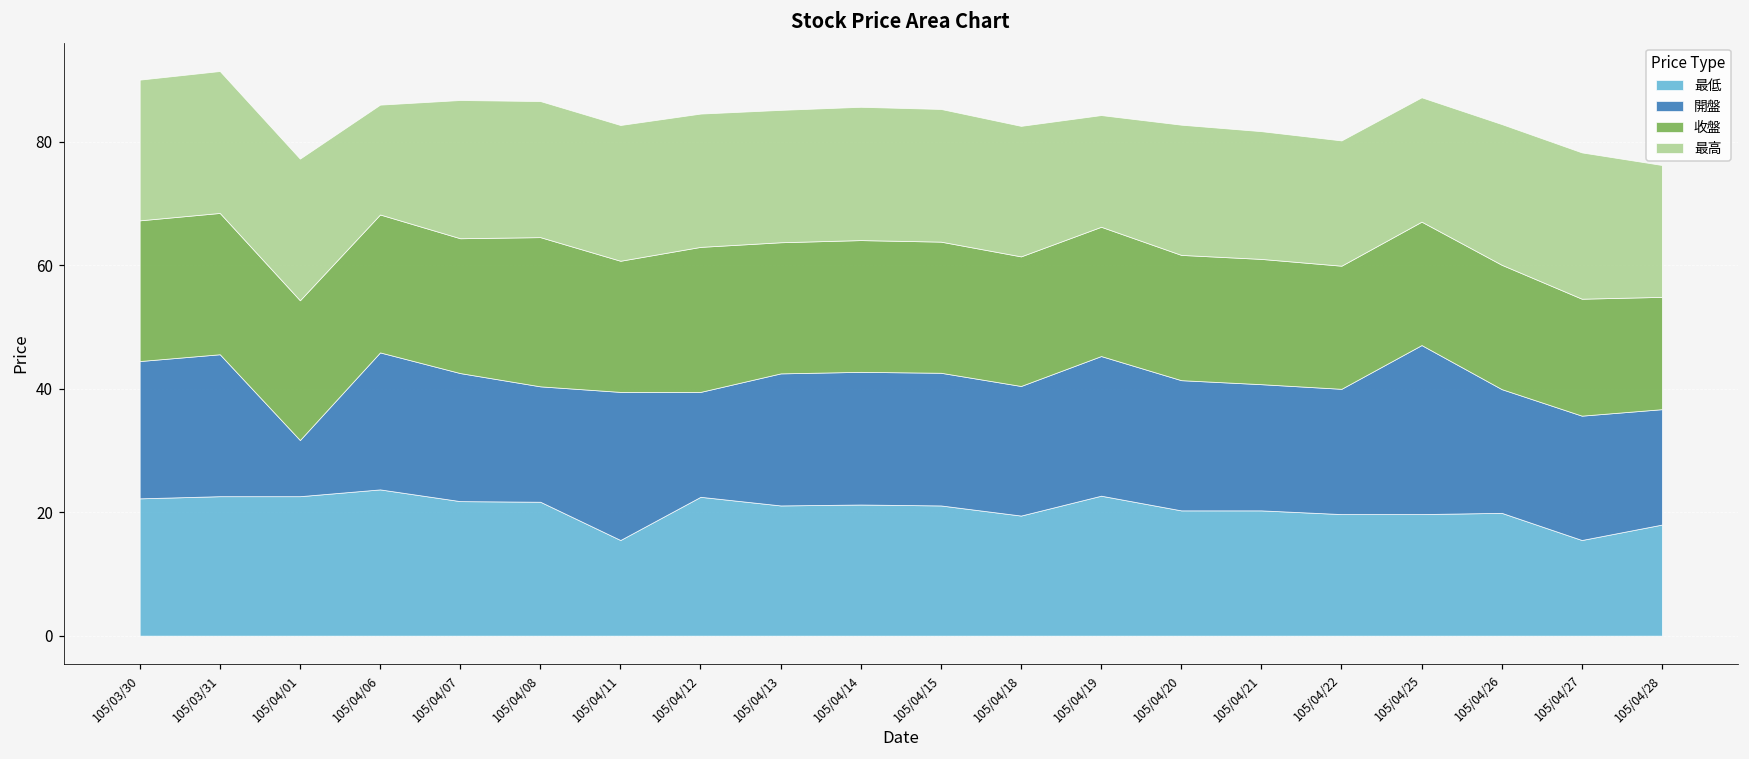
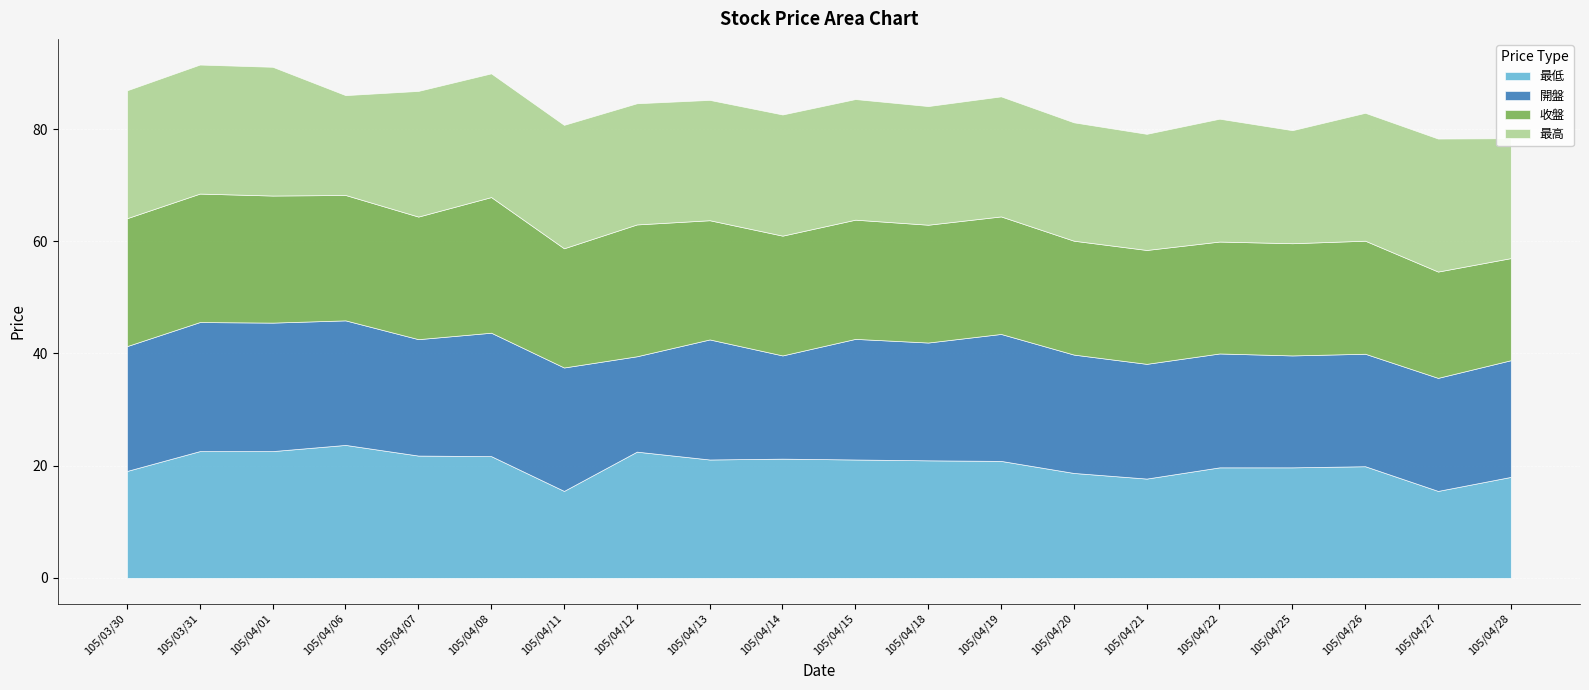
  {
    "最低": {
-     "105/03/30": 22,
+     "105/03/30": 19,
      "105/03/31": 23,
      "105/04/01": 23,
      "105/04/06": 24,
      "105/04/07": 22,
      "105/04/08": 22,
      "105/04/11": 16,
      "105/04/12": 23,
      "105/04/13": 21,
      "105/04/14": 21,
      "105/04/15": 21,
-     "105/04/18": 19,
-     "105/04/19": 23,
-     "105/04/20": 20,
-     "105/04/21": 20,
+     "105/04/18": 21,
+     "105/04/19": 21,
+     "105/04/20": 19,
+     "105/04/21": 18,
      "105/04/22": 20,
      "105/04/25": 20,
      "105/04/26": 20,
      "105/04/27": 16,
      "105/04/28": 18
    },
    "開盤": {
      "105/03/30": 22,
      "105/03/31": 23,
-     "105/04/01": 9,
+     "105/04/01": 23,
      "105/04/06": 22,
      "105/04/07": 21,
-     "105/04/08": 19,
-     "105/04/11": 24,
+     "105/04/08": 22,
+     "105/04/11": 22,
      "105/04/12": 17,
      "105/04/13": 21,
-     "105/04/14": 22,
+     "105/04/14": 18,
      "105/04/15": 22,
      "105/04/18": 21,
      "105/04/19": 23,
      "105/04/20": 21,
      "105/04/21": 20,
      "105/04/22": 20,
-     "105/04/25": 27,
+     "105/04/25": 20,
      "105/04/26": 20,
      "105/04/27": 20,
-     "105/04/28": 19
+     "105/04/28": 21
    },
    "收盤": {
      "105/03/30": 23,
      "105/03/31": 23,
      "105/04/01": 23,
      "105/04/06": 22,
      "105/04/07": 22,
      "105/04/08": 24,
      "105/04/11": 21,
      "105/04/12": 24,
      "105/04/13": 21,
      "105/04/14": 21,
      "105/04/15": 21,
      "105/04/18": 21,
      "105/04/19": 21,
      "105/04/20": 20,
      "105/04/21": 20,
      "105/04/22": 20,
      "105/04/25": 20,
      "105/04/26": 20,
      "105/04/27": 19,
      "105/04/28": 18
    },
    "最高": {
      "105/03/30": 23,
      "105/03/31": 23,
      "105/04/01": 23,
      "105/04/06": 18,
      "105/04/07": 22,
      "105/04/08": 22,
      "105/04/11": 22,
      "105/04/12": 22,
      "105/04/13": 21,
      "105/04/14": 22,
      "105/04/15": 21,
      "105/04/18": 21,
-     "105/04/19": 18,
+     "105/04/19": 21,
      "105/04/20": 21,
      "105/04/21": 21,
-     "105/04/22": 20,
+     "105/04/22": 22,
      "105/04/25": 20,
      "105/04/26": 23,
      "105/04/27": 24
    }
  }
